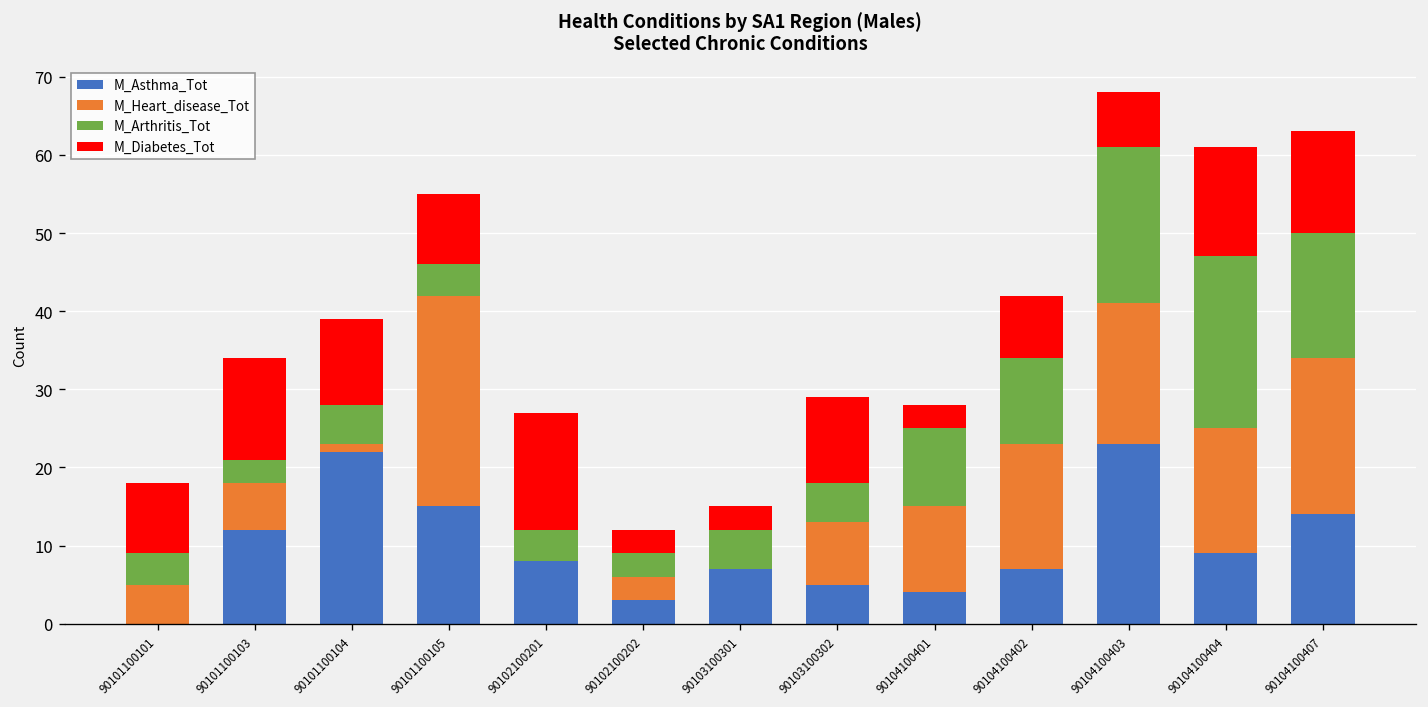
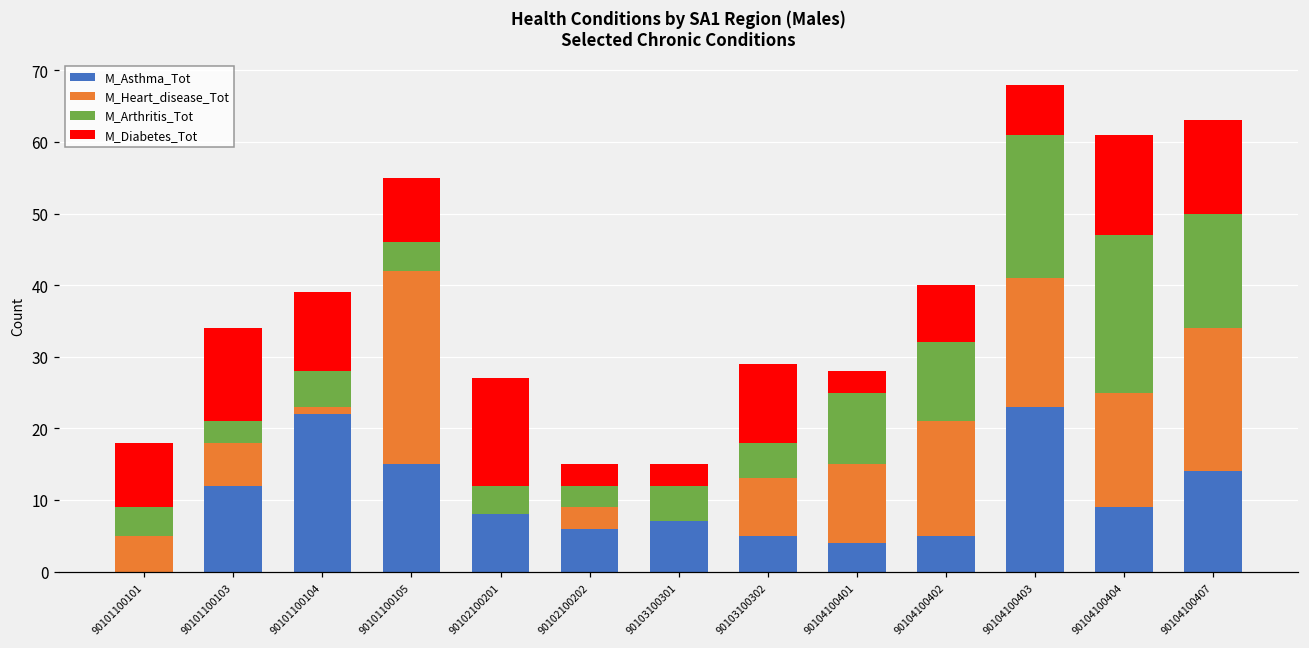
  {
    "M_Asthma_Tot": {
      "90101100101": 0,
      "90101100103": 12,
      "90101100104": 22,
      "90101100105": 15,
      "90102100201": 8,
-     "90102100202": 3,
+     "90102100202": 6,
      "90103100301": 7,
      "90103100302": 5,
      "90104100401": 4,
-     "90104100402": 7,
+     "90104100402": 5,
      "90104100403": 23,
      "90104100404": 9,
      "90104100407": 14
    },
    "M_Heart_disease_Tot": {
      "90101100101": 5,
      "90101100103": 6,
      "90101100104": 1,
      "90101100105": 27,
      "90102100201": 0,
      "90102100202": 3,
      "90103100301": 0,
      "90103100302": 8,
      "90104100401": 11,
      "90104100402": 16,
      "90104100403": 18,
      "90104100404": 16,
      "90104100407": 20
    },
    "M_Arthritis_Tot": {
      "90101100101": 4,
      "90101100103": 3,
      "90101100104": 5,
      "90101100105": 4,
      "90102100201": 4,
      "90102100202": 3,
      "90103100301": 5,
      "90103100302": 5,
      "90104100401": 10,
      "90104100402": 11,
      "90104100403": 20,
      "90104100404": 22,
      "90104100407": 16
    },
    "M_Diabetes_Tot": {
      "90101100101": 9,
      "90101100103": 13,
      "90101100104": 11,
      "90101100105": 9,
      "90102100201": 15,
      "90102100202": 3,
      "90103100301": 3,
      "90103100302": 11,
      "90104100401": 3,
      "90104100402": 8,
      "90104100403": 7,
      "90104100404": 14,
      "90104100407": 13
    }
  }
